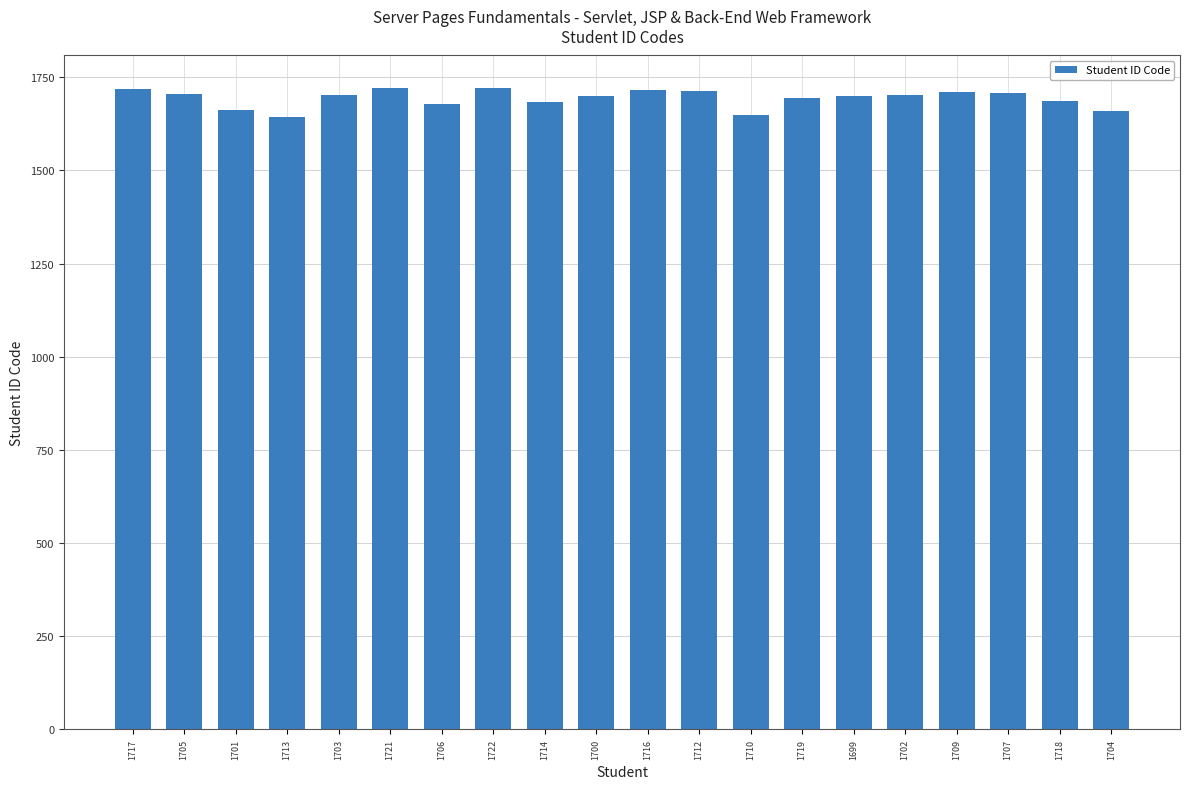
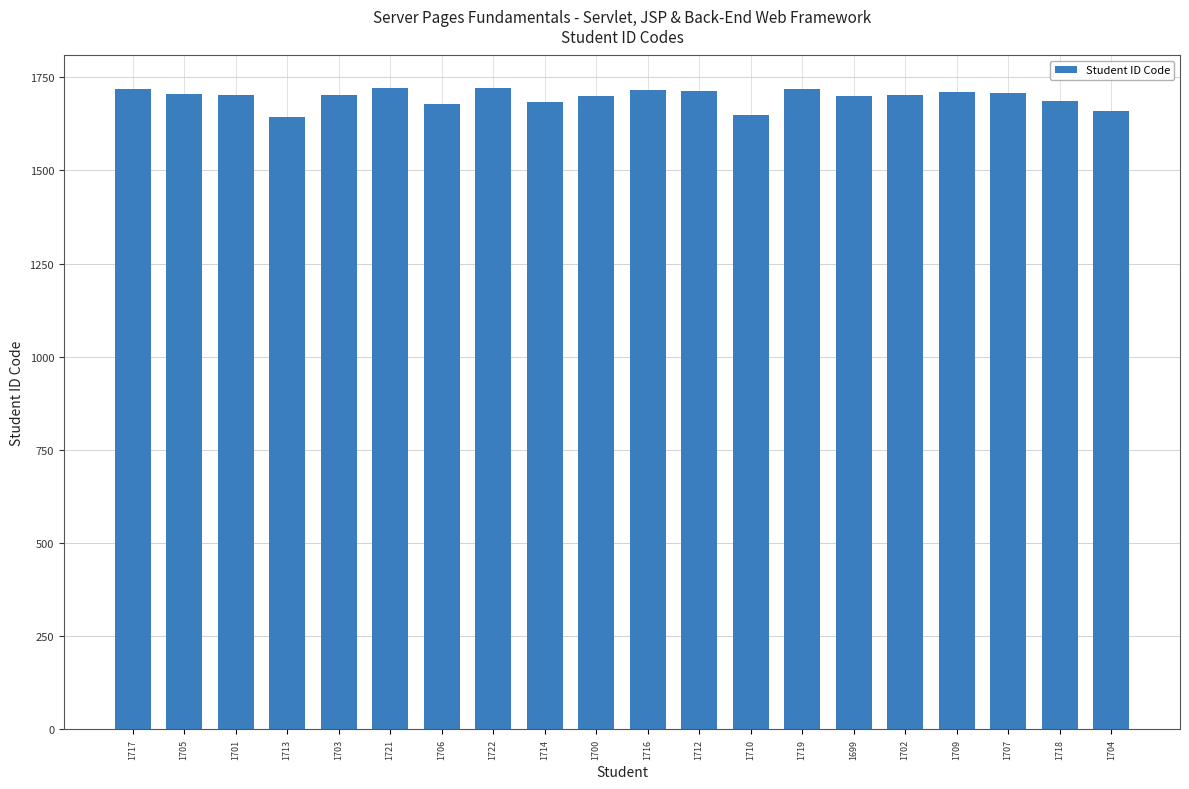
  {
    "1717": 1720,
    "1705": 1710,
-   "1701": 1660,
+   "1701": 1700,
    "1713": 1640,
    "1703": 1700,
    "1721": 1720,
    "1706": 1680,
    "1722": 1720,
    "1714": 1680,
    "1700": 1700,
    "1716": 1720,
    "1712": 1710,
    "1710": 1650,
-   "1719": 1690,
+   "1719": 1720,
    "1699": 1700,
    "1702": 1700,
    "1709": 1710,
    "1707": 1710,
    "1718": 1690,
    "1704": 1660
  }
